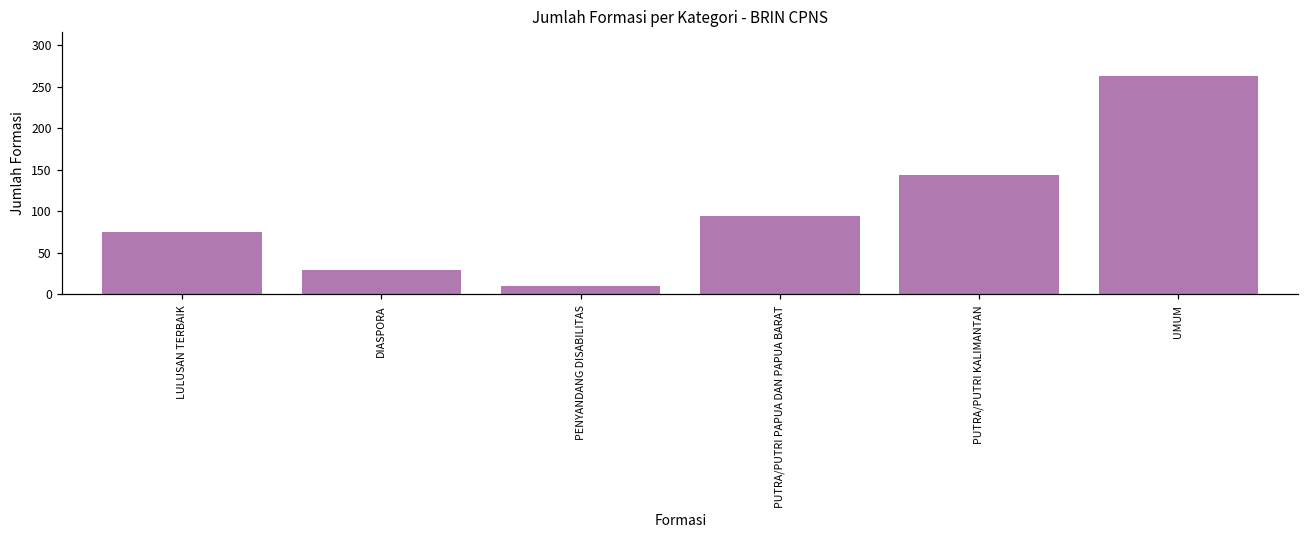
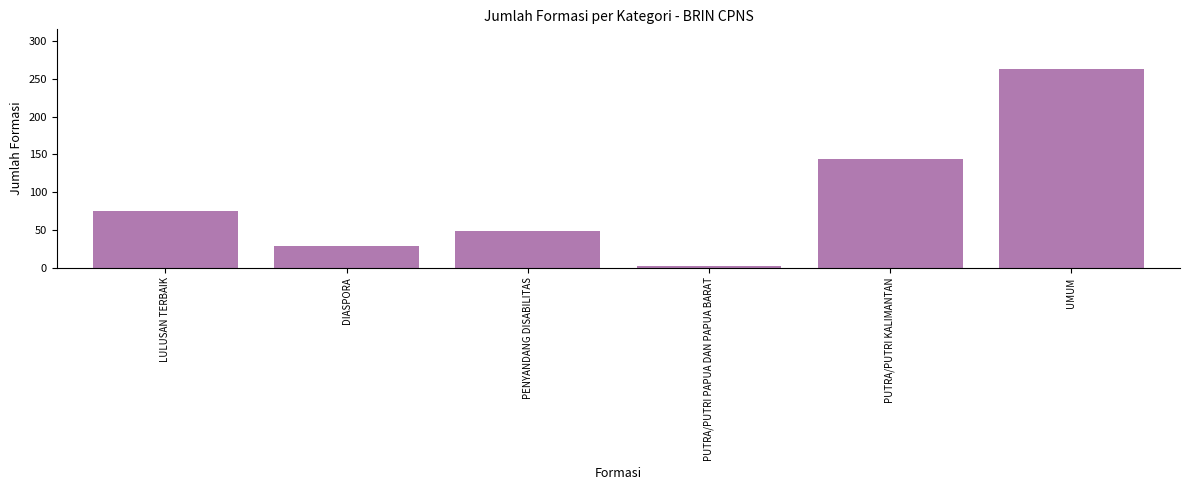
  {
    "LULUSAN TERBAIK": 80,
    "DIASPORA": 30,
-   "PENYANDANG DISABILITAS": 10,
-   "PUTRA/PUTRI PAPUA DAN PAPUA BARAT": 90,
+   "PENYANDANG DISABILITAS": 50,
+   "PUTRA/PUTRI PAPUA DAN PAPUA BARAT": 0,
    "PUTRA/PUTRI KALIMANTAN": 140,
    "UMUM": 260
  }
